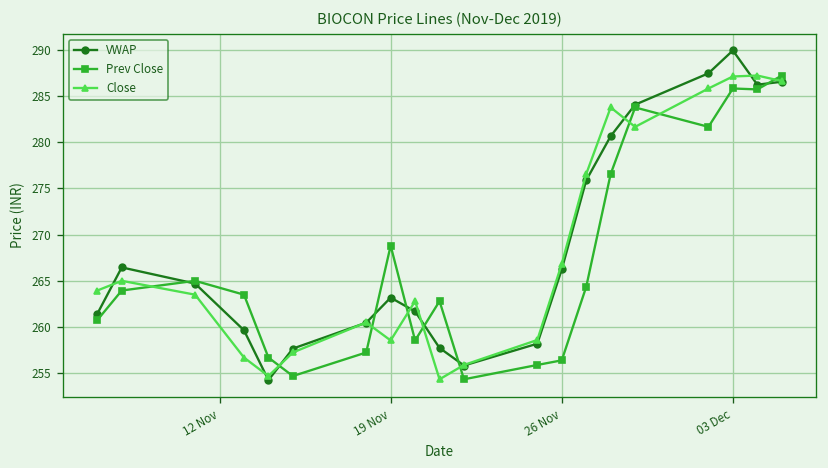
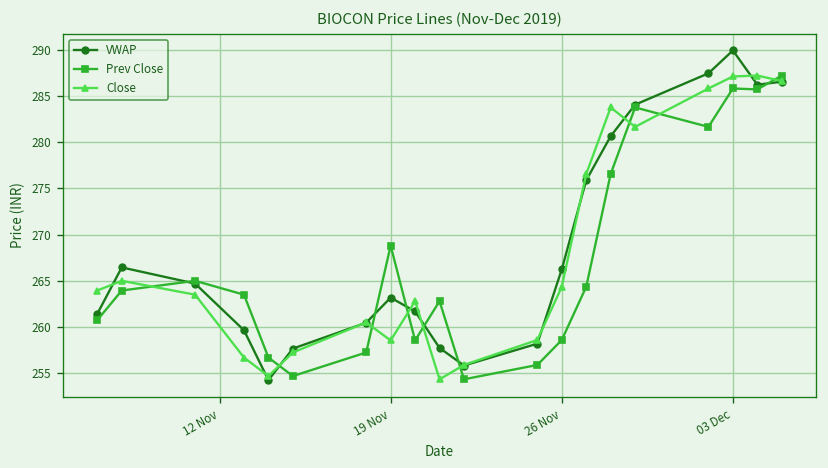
  {
    "VWAP": {
      "19 Nov": 263,
      "26 Nov": 266,
      "03 Dec": 290
    },
    "Prev Close": {
      "19 Nov": 269,
-     "26 Nov": 256,
+     "26 Nov": 259,
      "03 Dec": 286
    },
    "Close": {
      "19 Nov": 259,
-     "26 Nov": 267,
+     "26 Nov": 264,
      "03 Dec": 287
    }
  }
